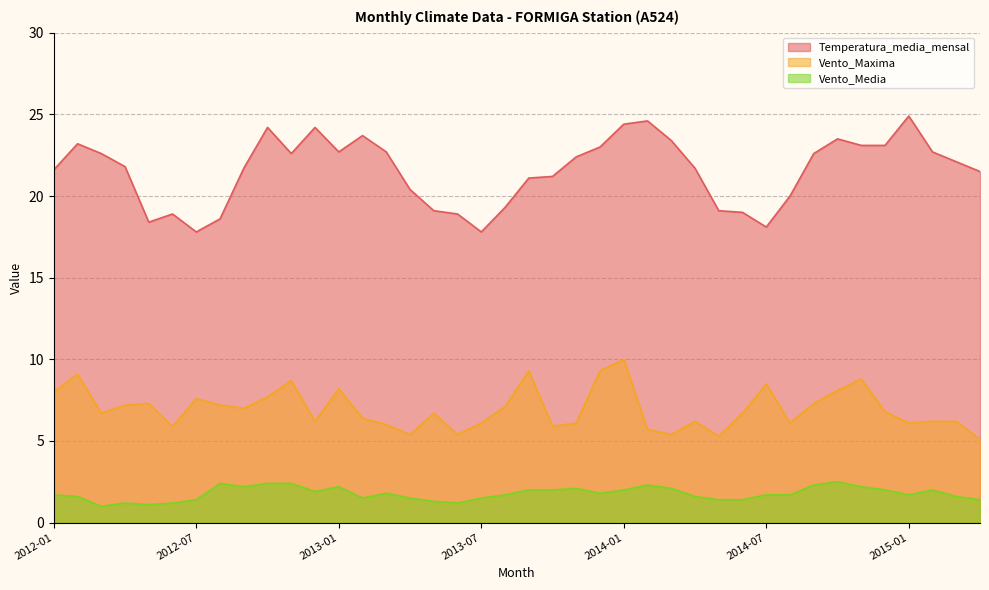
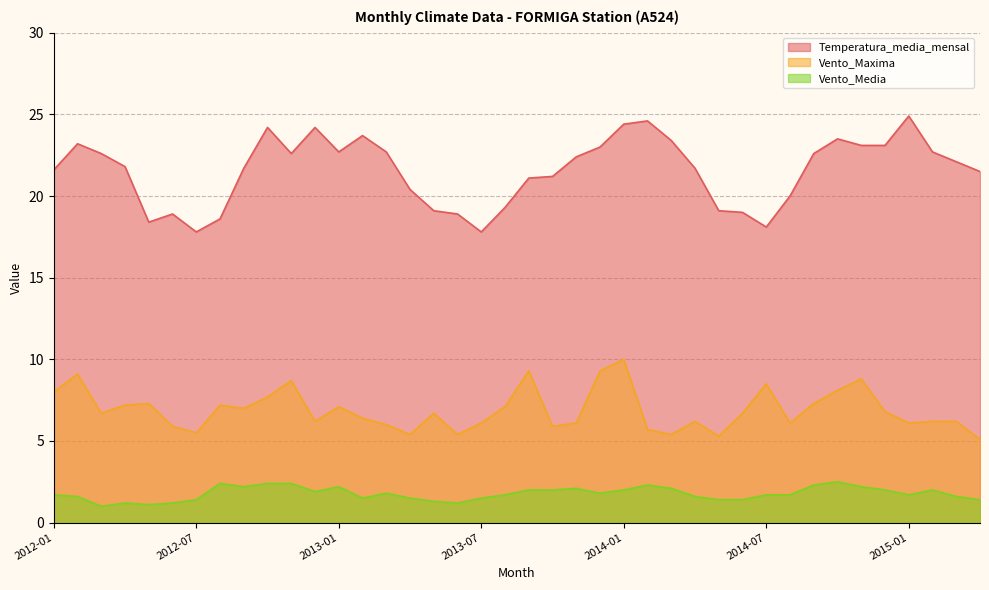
  {
    "Temperatura_media_mensal": {
      "2012-01": 21.6,
      "2012-07": 17.8,
      "2013-01": 22.7,
      "2013-07": 17.8,
      "2014-01": 24.4,
      "2014-07": 18.1,
      "2015-01": 24.9
    },
    "Vento_Maxima": {
      "2012-01": 8.0,
-     "2012-07": 7.6,
-     "2013-01": 8.2,
+     "2012-07": 5.5,
+     "2013-01": 7.1,
      "2013-07": 6.1,
      "2014-01": 10.0,
      "2014-07": 8.5,
      "2015-01": 6.1
    },
    "Vento_Media": {
      "2012-01": 1.7,
      "2012-07": 1.4,
      "2013-01": 2.2,
      "2013-07": 1.5,
      "2014-01": 2.0,
      "2014-07": 1.7,
      "2015-01": 1.7
    }
  }
